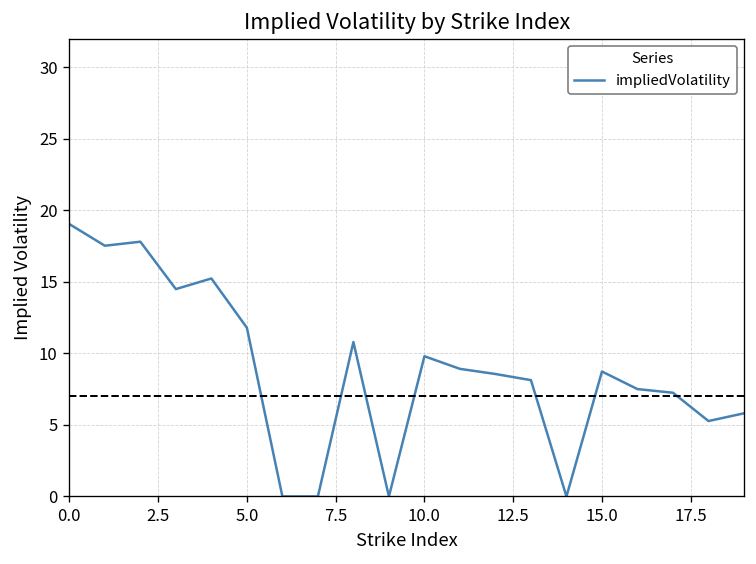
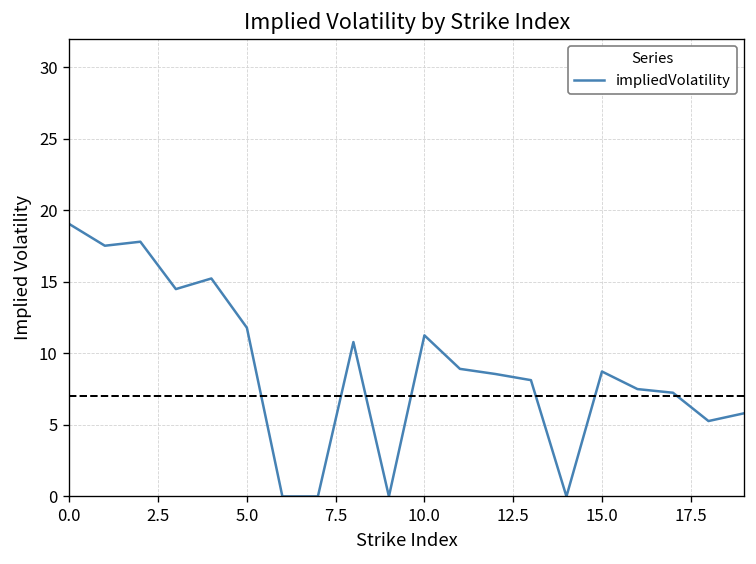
  {
    "0.0": 19.0,
    "5.0": 11.8,
-   "10.0": 9.8,
+   "10.0": 11.3,
    "15.0": 8.7
  }
